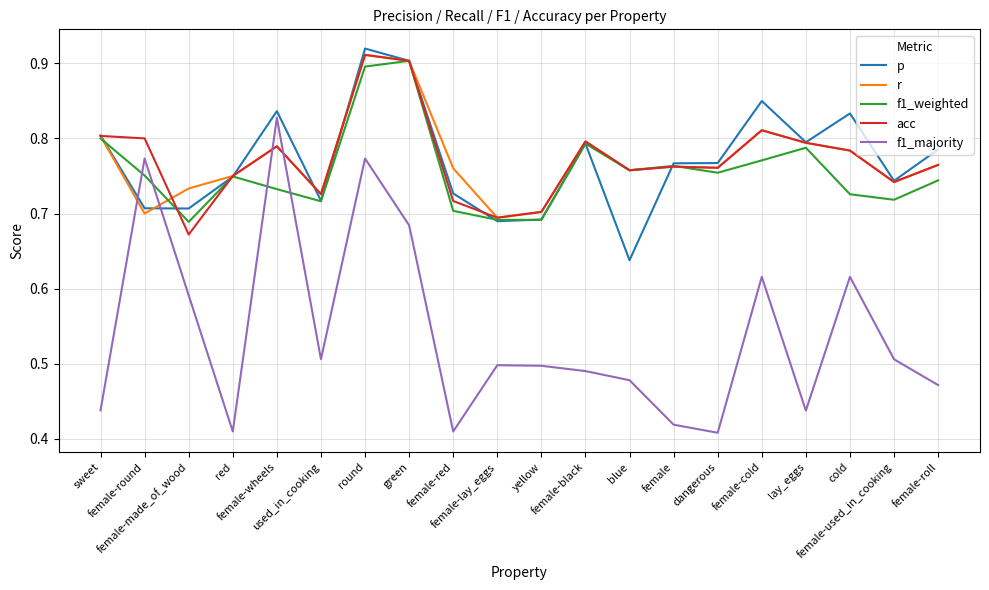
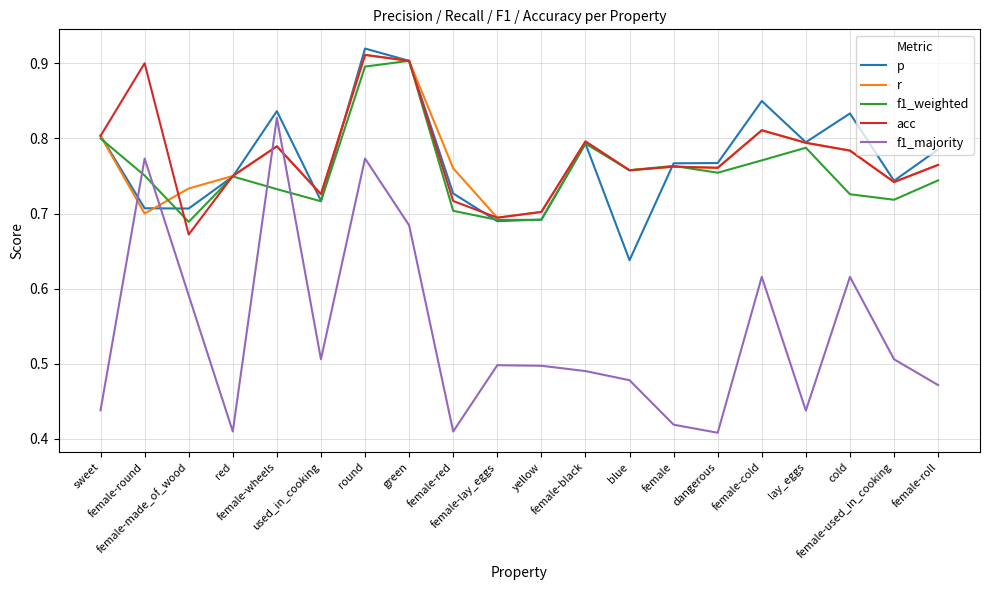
  {
    "p": {
      "female-round": 0.71,
      "female-made_of_wood": 0.71,
      "female-wheels": 0.84,
      "round": 0.92,
      "female-red": 0.73,
      "blue": 0.64,
      "female": 0.77,
      "dangerous": 0.77,
      "female-cold": 0.85,
      "cold": 0.83
    },
    "r": {
      "female-round": 0.7,
      "female-made_of_wood": 0.73,
      "female-red": 0.76
    },
    "f1_weighted": {
      "sweet": 0.8,
      "female-round": 0.75,
      "female-made_of_wood": 0.69,
      "female-wheels": 0.73,
      "round": 0.90,
      "female-red": 0.70,
      "dangerous": 0.75,
      "female-cold": 0.77,
      "lay_eggs": 0.79,
      "cold": 0.73,
      "female-used_in_cooking": 0.72,
      "female-roll": 0.74
    },
    "acc": {
-     "female-round": 0.8,
+     "female-round": 0.9,
      "female-made_of_wood": 0.67,
      "female-red": 0.72
    },
    "f1_majority": {
      "sweet": 0.44,
      "female-round": 0.77,
      "female-made_of_wood": 0.59,
      "red": 0.41,
      "female-wheels": 0.83,
      "used_in_cooking": 0.51,
      "round": 0.77,
      "green": 0.68,
      "female-red": 0.41,
      "female-lay_eggs": 0.5,
      "yellow": 0.5,
      "female-black": 0.49,
      "blue": 0.48,
      "female": 0.42,
      "dangerous": 0.41,
      "female-cold": 0.62,
      "lay_eggs": 0.44,
      "cold": 0.62,
      "female-used_in_cooking": 0.51,
      "female-roll": 0.47
    }
  }
